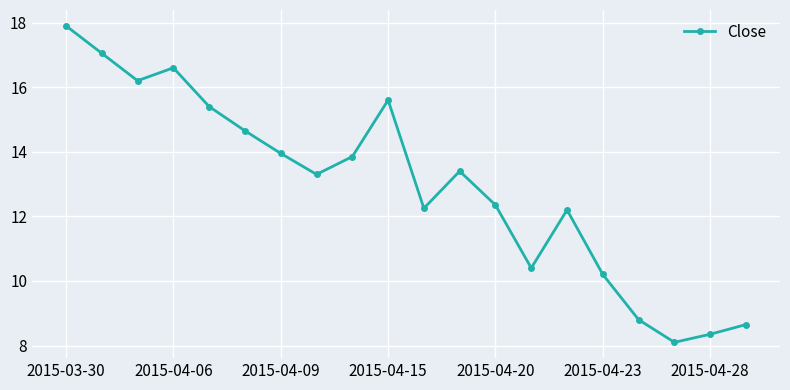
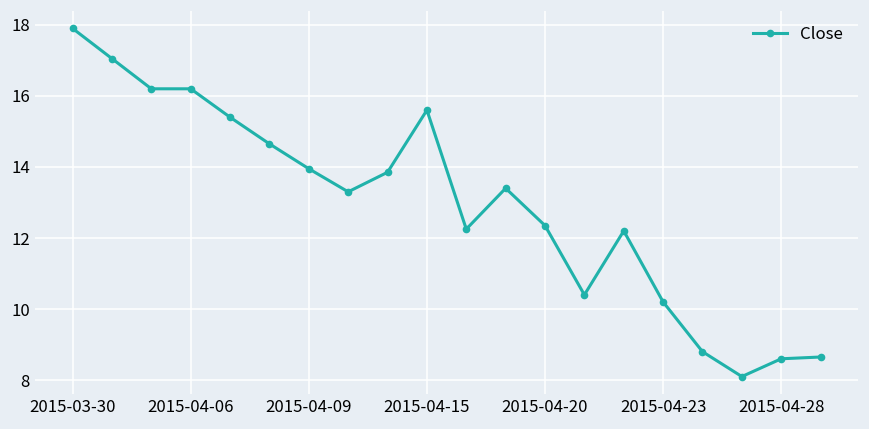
  {
    "2015-03-30": 17.9,
-   "2015-04-06": 16.6,
+   "2015-04-06": 16.2,
    "2015-04-09": 14.0,
    "2015-04-15": 15.6,
    "2015-04-20": 12.4,
    "2015-04-23": 10.2,
-   "2015-04-28": 8.4
+   "2015-04-28": 8.6
  }
